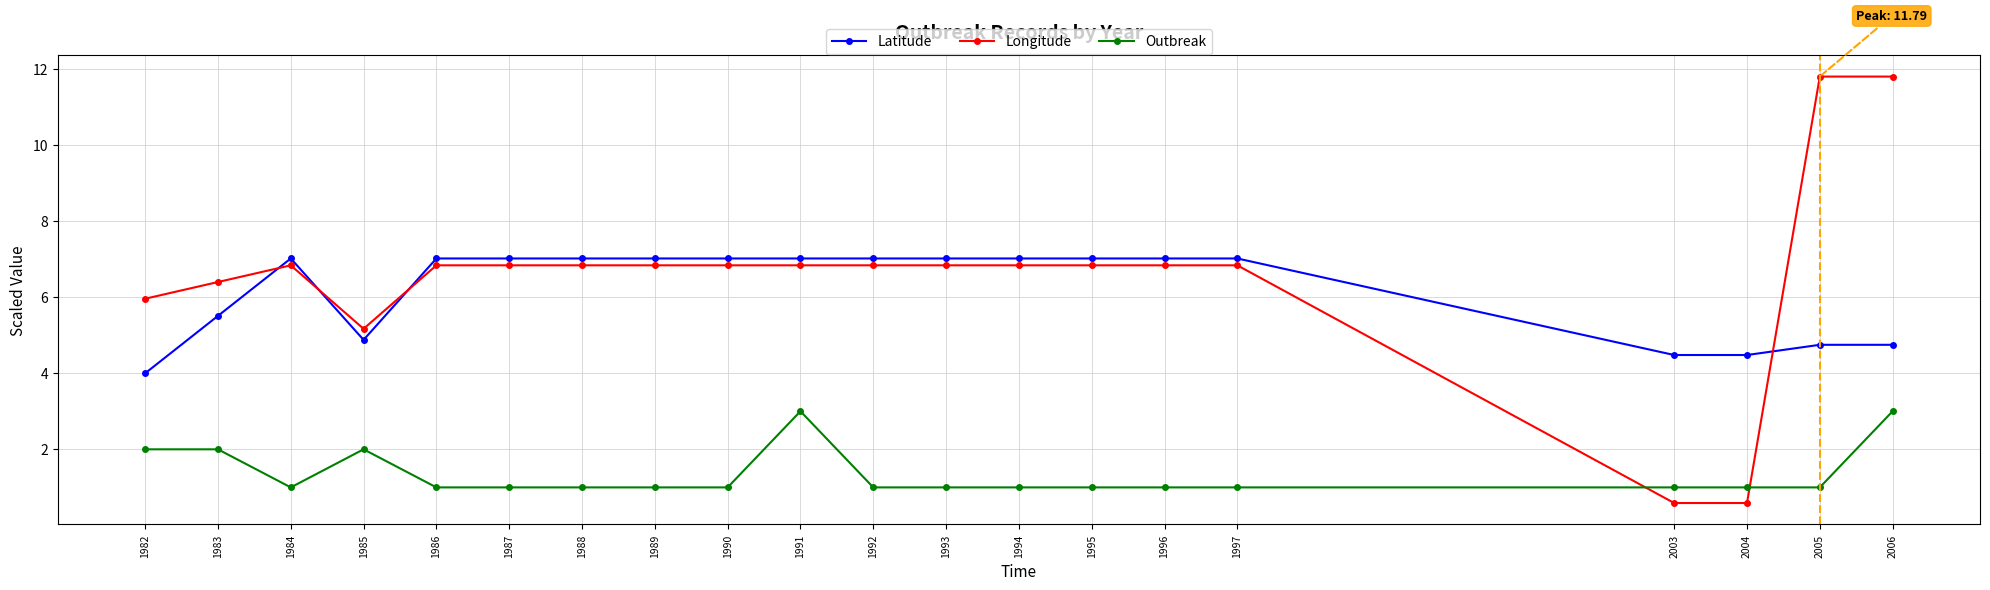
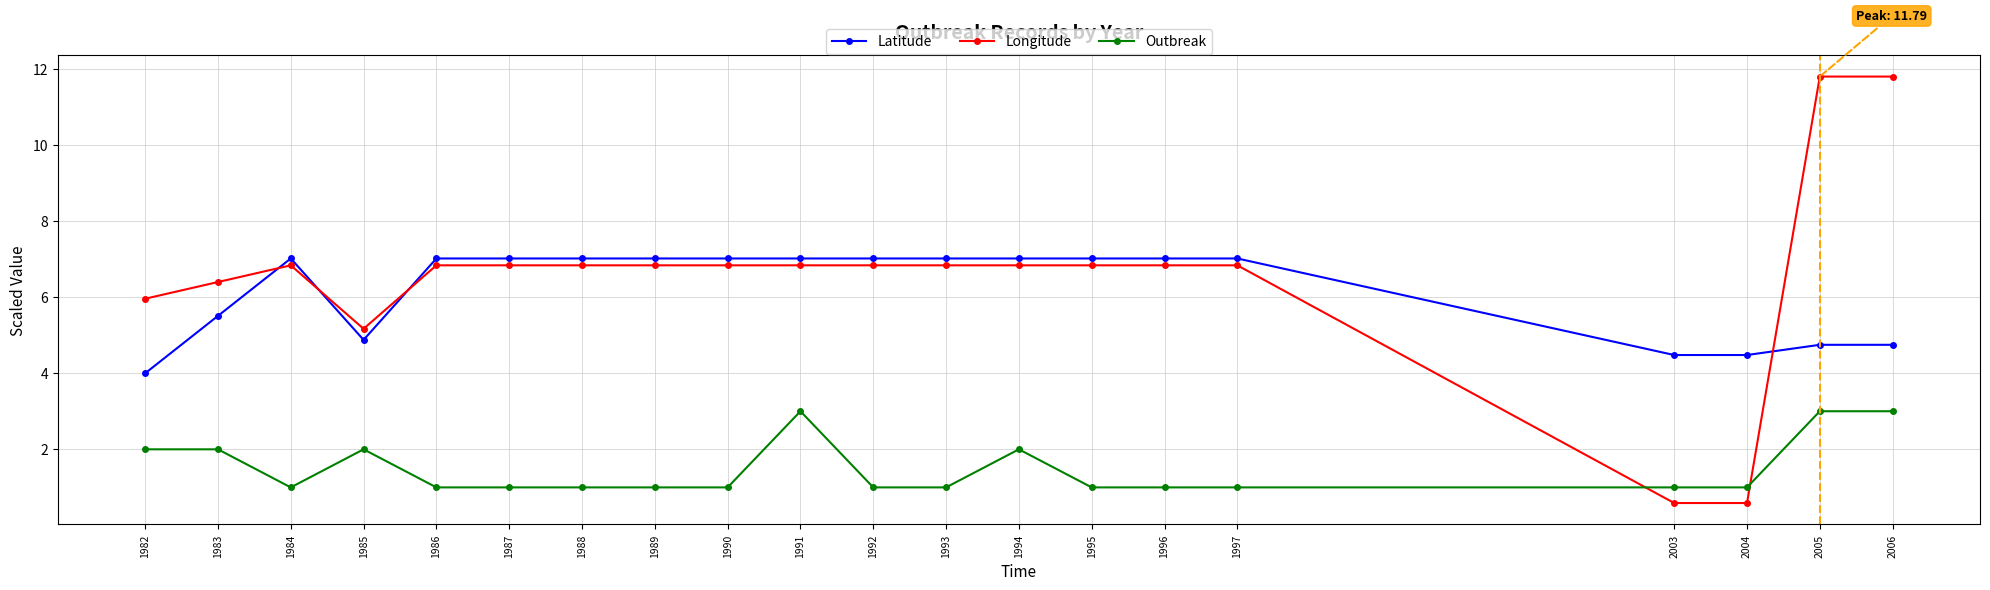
  {
    "Latitude": {
      "1982": 4,
      "1983": 5.5,
      "1984": 7,
      "1985": 4.9,
      "1986": 7,
      "1987": 7,
      "1988": 7,
      "1989": 7,
      "1990": 7,
      "1991": 7,
      "1992": 7,
      "1993": 7,
      "1994": 7,
      "1995": 7,
      "1996": 7,
      "1997": 7,
      "2003": 4.5,
      "2004": 4.5,
      "2005": 4.7,
      "2006": 4.7
    },
    "Longitude": {
      "1982": 6,
      "1983": 6.4,
      "1984": 6.8,
      "1985": 5.2,
      "1986": 6.8,
      "1987": 6.8,
      "1988": 6.8,
      "1989": 6.8,
      "1990": 6.8,
      "1991": 6.8,
      "1992": 6.8,
      "1993": 6.8,
      "1994": 6.8,
      "1995": 6.8,
      "1996": 6.8,
      "1997": 6.8,
      "2003": 0.6,
      "2004": 0.6,
      "2005": 11.8
    },
    "Outbreak": {
      "1982": 2,
      "1983": 2,
      "1984": 1,
      "1985": 2,
      "1986": 1,
      "1987": 1,
      "1988": 1,
      "1989": 1,
      "1990": 1,
      "1991": 3,
      "1992": 1,
      "1993": 1,
-     "1994": 1,
+     "1994": 2,
      "1995": 1,
      "1996": 1,
      "1997": 1,
      "2003": 1,
      "2004": 1,
-     "2005": 1,
+     "2005": 3,
      "2006": 3
    }
  }
